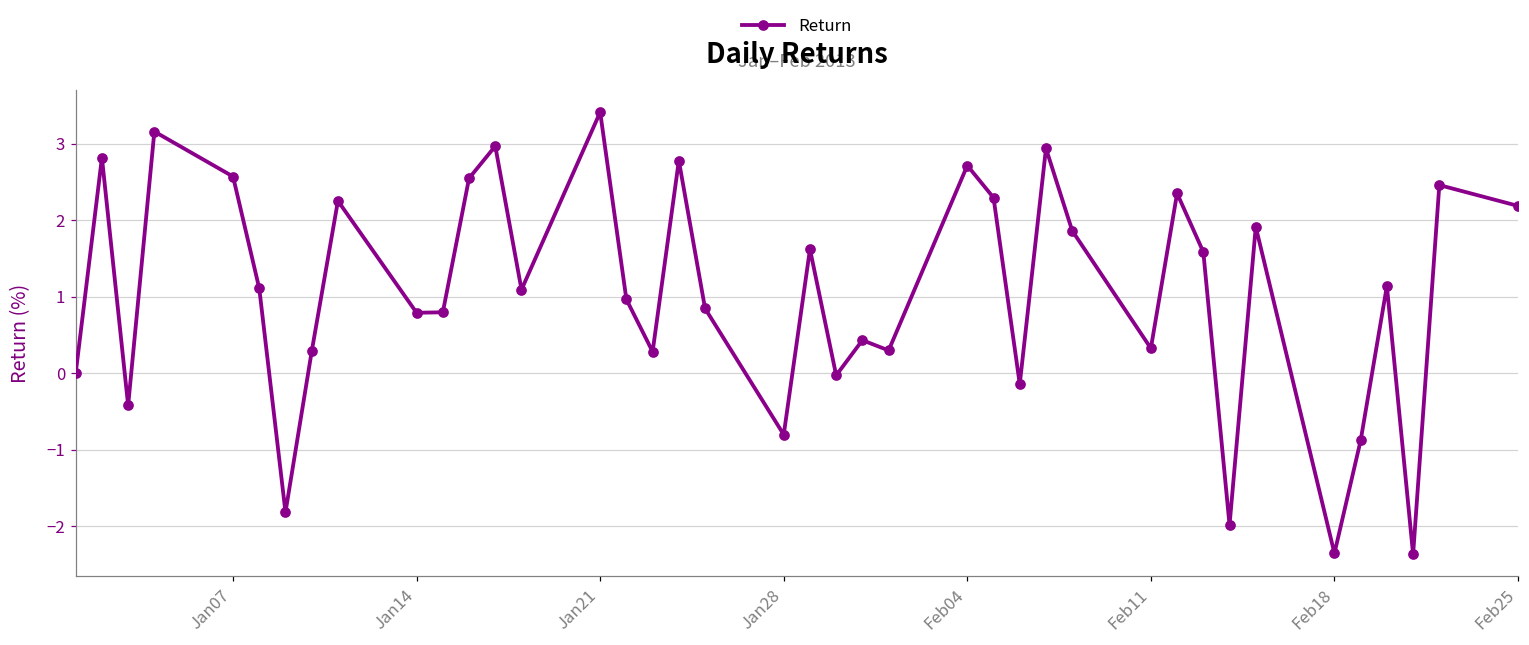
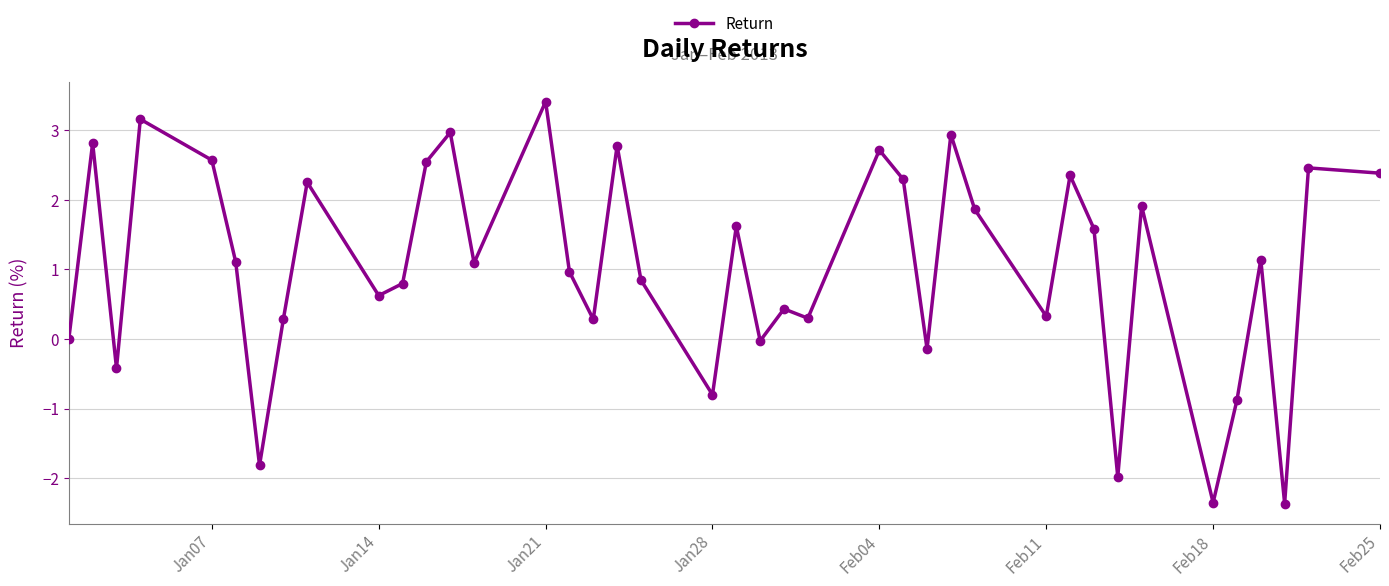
  {
    "Jan07": 2.6,
-   "Jan14": 0.8,
+   "Jan14": 0.6,
    "Jan21": 3.4,
    "Jan28": -0.8,
    "Feb04": 2.7,
    "Feb11": 0.3,
    "Feb18": -2.4,
-   "Feb25": 2.2
+   "Feb25": 2.4
  }
